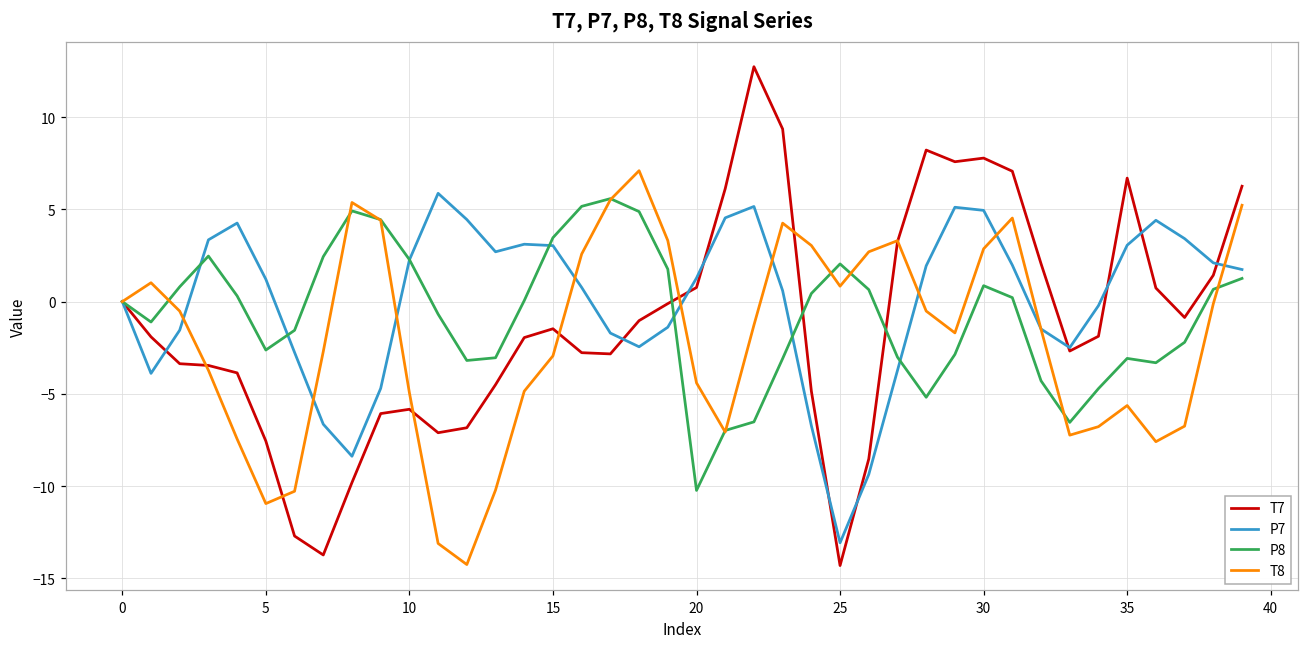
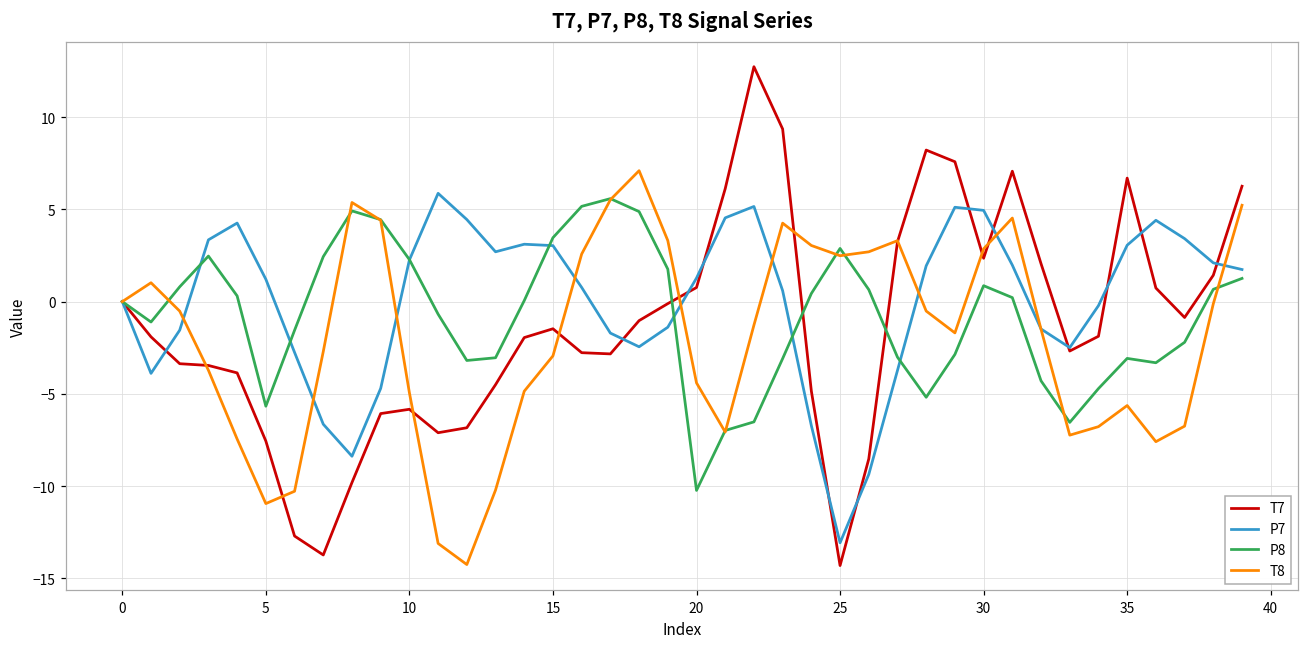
  {
    "T7": {
      "5": -7.6,
      "10": -5.8,
      "15": -1.5,
      "20": 0.8,
      "25": -14.3,
-     "30": 7.8,
+     "30": 2.3,
      "35": 6.7
    },
    "P7": {
      "5": 1.2,
      "15": 3.0,
      "20": 1.3,
      "25": -13.1,
      "30": 4.9,
      "35": 3.1
    },
    "P8": {
-     "5": -2.6,
+     "5": -5.7,
      "15": 3.5,
      "20": -10.2,
-     "25": 2.0,
+     "25": 2.9,
      "30": 0.9,
      "35": -3.1
    },
    "T8": {
      "5": -11.0,
      "10": -4.9,
      "15": -2.9,
      "20": -4.4,
-     "25": 0.8,
+     "25": 2.5,
      "30": 2.9,
      "35": -5.6
    }
  }
